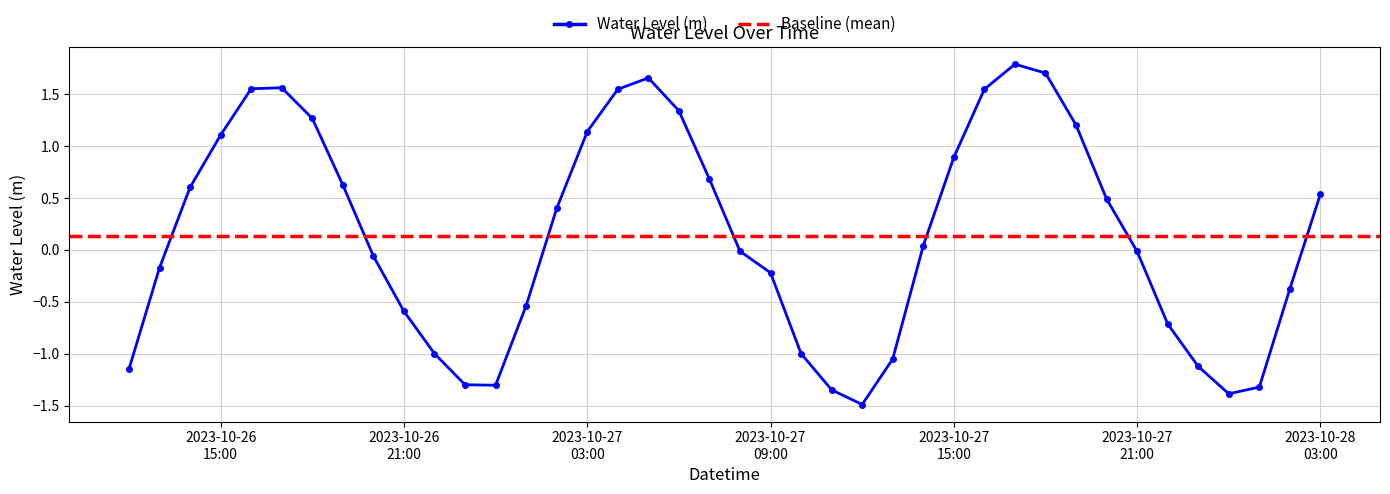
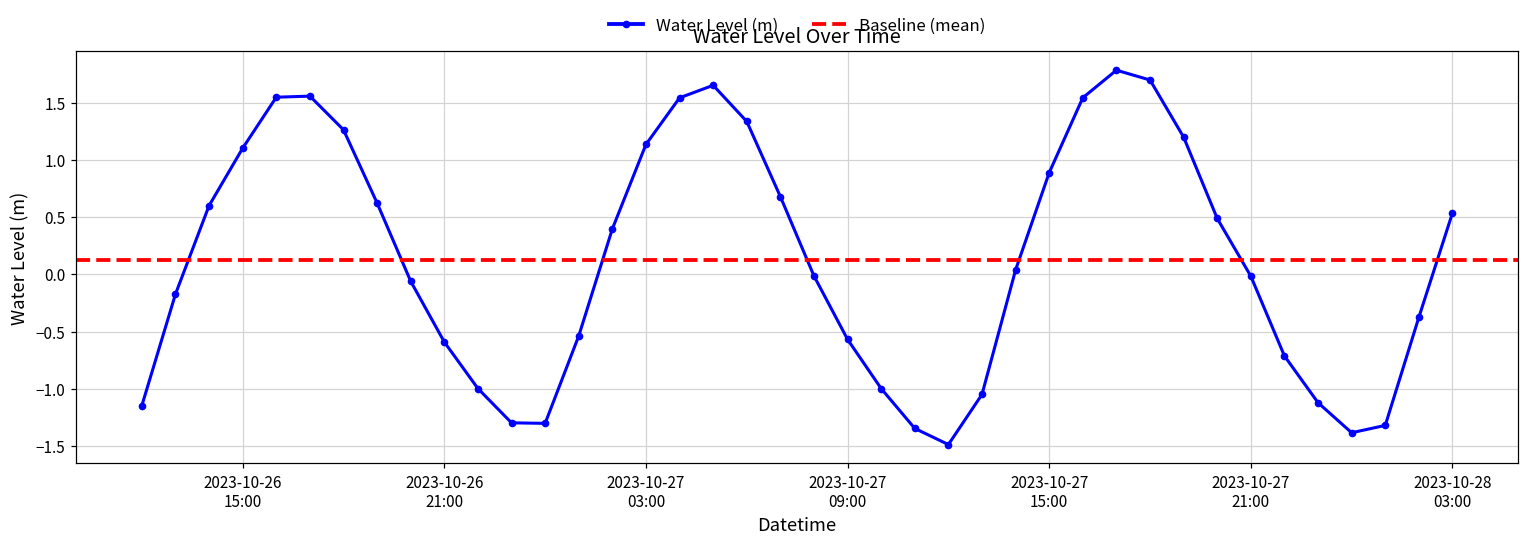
  {
    "2023-10-26 15:00": 1.10,
    "2023-10-26 21:00": -0.59,
    "2023-10-27 03:00": 1.14,
-   "2023-10-27 09:00": -0.22,
+   "2023-10-27 09:00": -0.57,
    "2023-10-27 15:00": 0.89,
    "2023-10-27 21:00": -0.02,
    "2023-10-28 03:00": 0.54
  }
